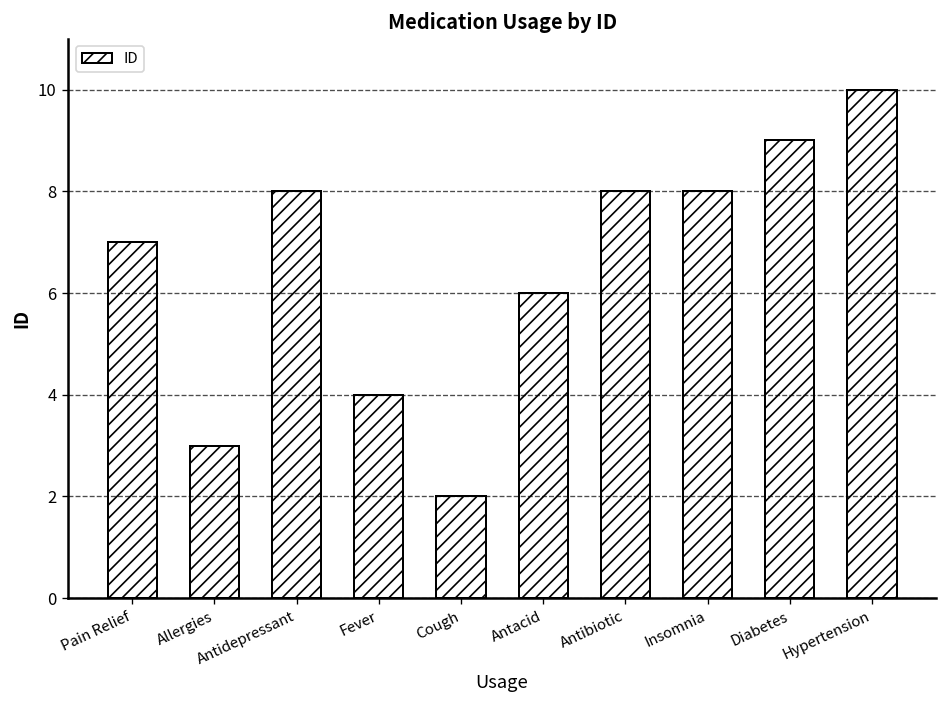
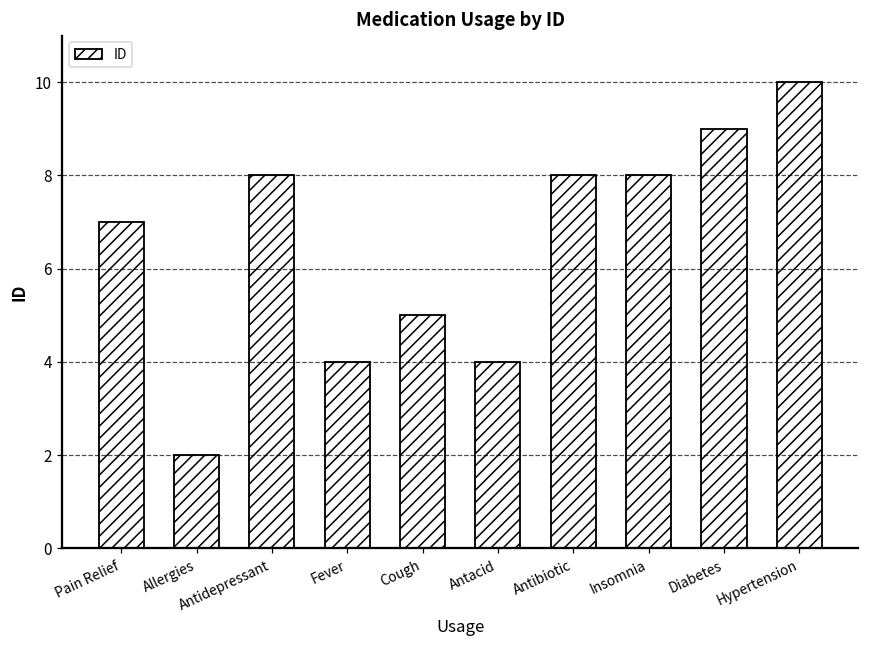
  {
    "Pain Relief": 7,
-   "Allergies": 3,
+   "Allergies": 2,
    "Antidepressant": 8,
    "Fever": 4,
-   "Cough": 2,
-   "Antacid": 6,
+   "Cough": 5,
+   "Antacid": 4,
    "Antibiotic": 8,
    "Insomnia": 8,
    "Diabetes": 9,
    "Hypertension": 10
  }
